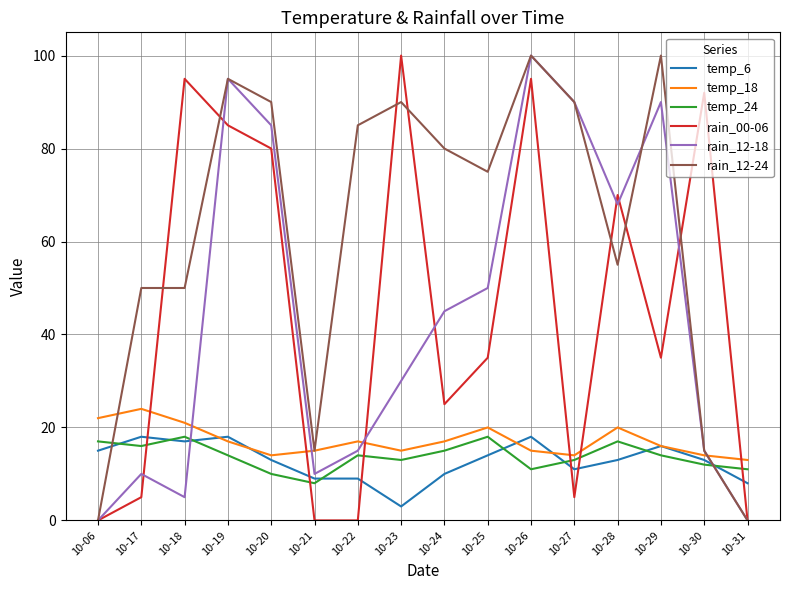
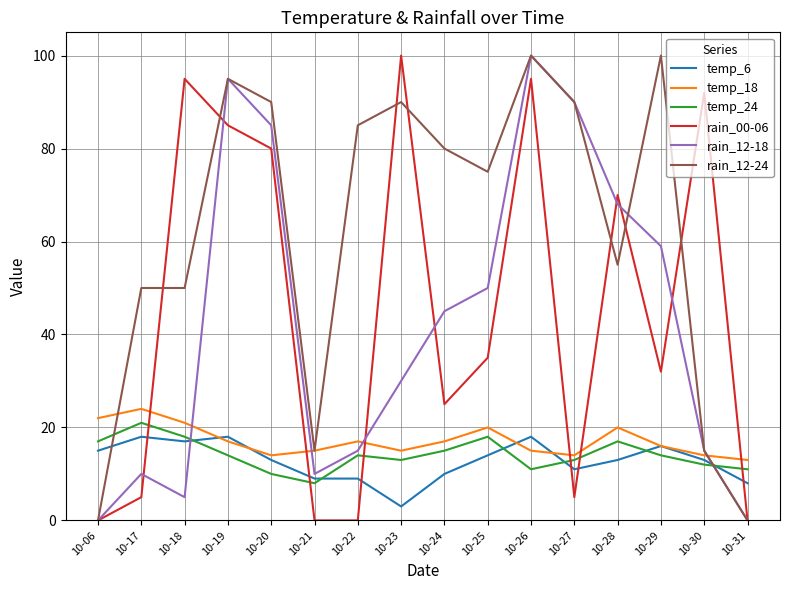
  {
    "temp_6": {
      "10-06": 15,
      "10-17": 18,
      "10-18": 17,
      "10-19": 18,
      "10-20": 13,
      "10-21": 9,
      "10-22": 9,
      "10-23": 3,
      "10-24": 10,
      "10-25": 14,
      "10-26": 18,
      "10-27": 11,
      "10-28": 13,
      "10-30": 13,
      "10-31": 8
    },
    "temp_18": {
      "10-06": 22,
      "10-17": 24,
      "10-18": 21,
      "10-19": 17,
      "10-20": 14,
      "10-22": 17,
      "10-23": 15,
      "10-24": 17,
      "10-25": 20,
      "10-26": 15,
      "10-27": 14,
      "10-28": 20,
      "10-30": 14,
      "10-31": 13
    },
    "temp_24": {
      "10-06": 17,
-     "10-17": 16,
+     "10-17": 21,
      "10-18": 18,
      "10-19": 14,
      "10-20": 10,
      "10-21": 8,
      "10-22": 14,
      "10-23": 13,
      "10-24": 15,
      "10-25": 18,
      "10-26": 11,
      "10-27": 13,
      "10-28": 17,
      "10-29": 14,
      "10-30": 12,
      "10-31": 11
    },
    "rain_00-06": {
      "10-17": 5,
      "10-18": 95,
      "10-19": 85,
      "10-20": 80,
      "10-21": 0,
      "10-22": 0,
      "10-23": 100,
      "10-24": 25,
      "10-25": 35,
      "10-26": 95,
      "10-27": 5,
      "10-28": 70,
-     "10-29": 35
+     "10-29": 32
    },
    "rain_12-18": {
      "10-17": 10,
      "10-18": 5,
      "10-20": 85,
      "10-21": 10,
      "10-22": 15,
      "10-23": 30,
      "10-24": 45,
      "10-25": 50,
      "10-28": 68,
-     "10-29": 90
+     "10-29": 59
    },
    "rain_12-24": {
      "10-17": 50,
      "10-18": 50,
      "10-20": 90,
      "10-22": 85,
      "10-23": 90,
      "10-24": 80,
      "10-25": 75,
      "10-28": 55,
      "10-29": 100
    }
  }
